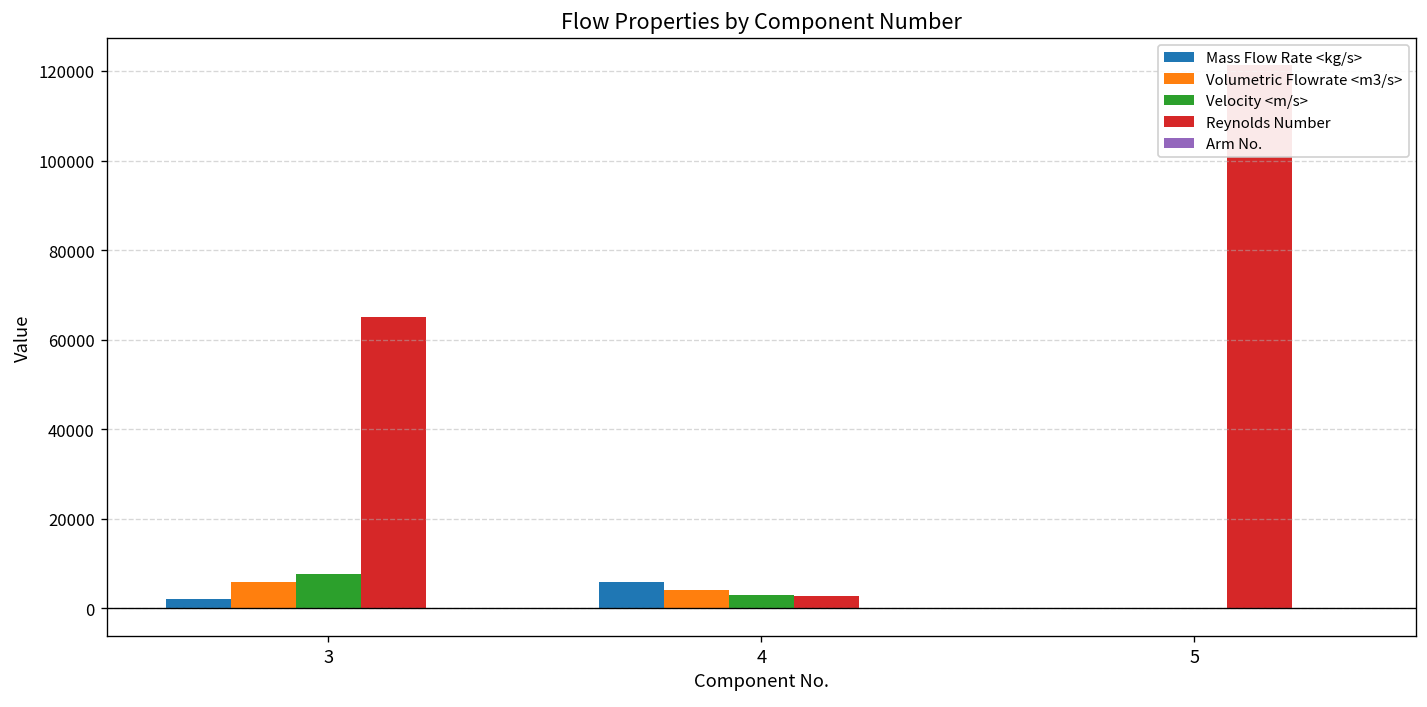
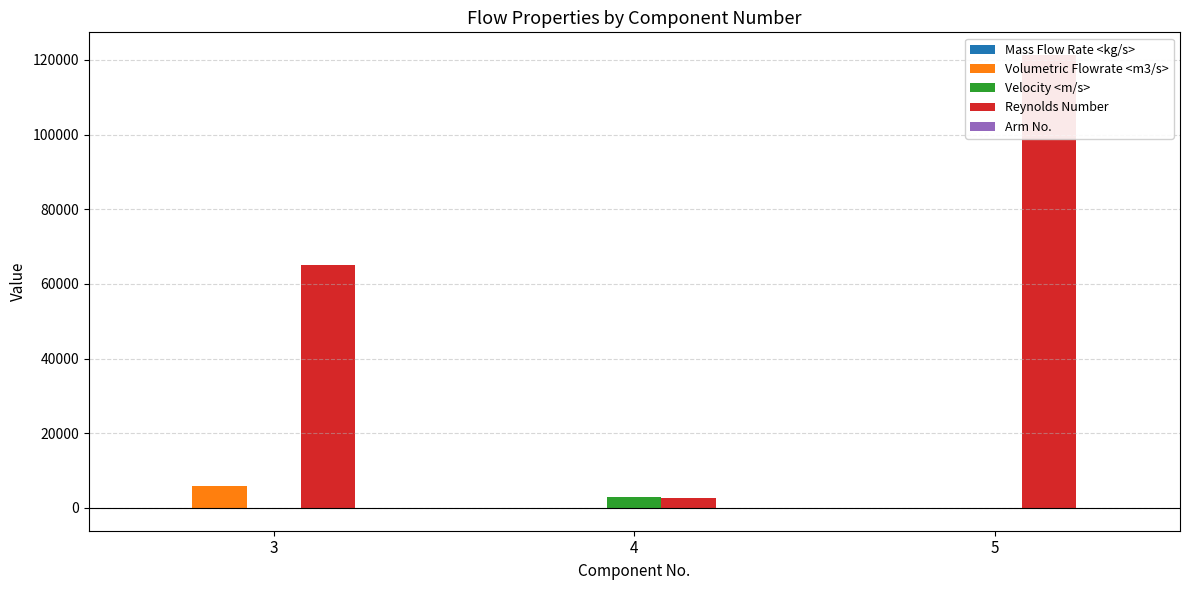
  {
    "Mass Flow Rate <kg/s>": {
-     "3": 2000,
-     "4": 6000
+     "3": 0,
+     "4": 0
    },
    "Volumetric Flowrate <m3/s>": {
      "3": 6000,
-     "4": 4000
+     "4": 0
    },
    "Velocity <m/s>": {
-     "3": 8000,
+     "3": 0,
      "4": 3000
    },
    "Reynolds Number": {
      "3": 65000,
      "4": 3000
    }
  }
